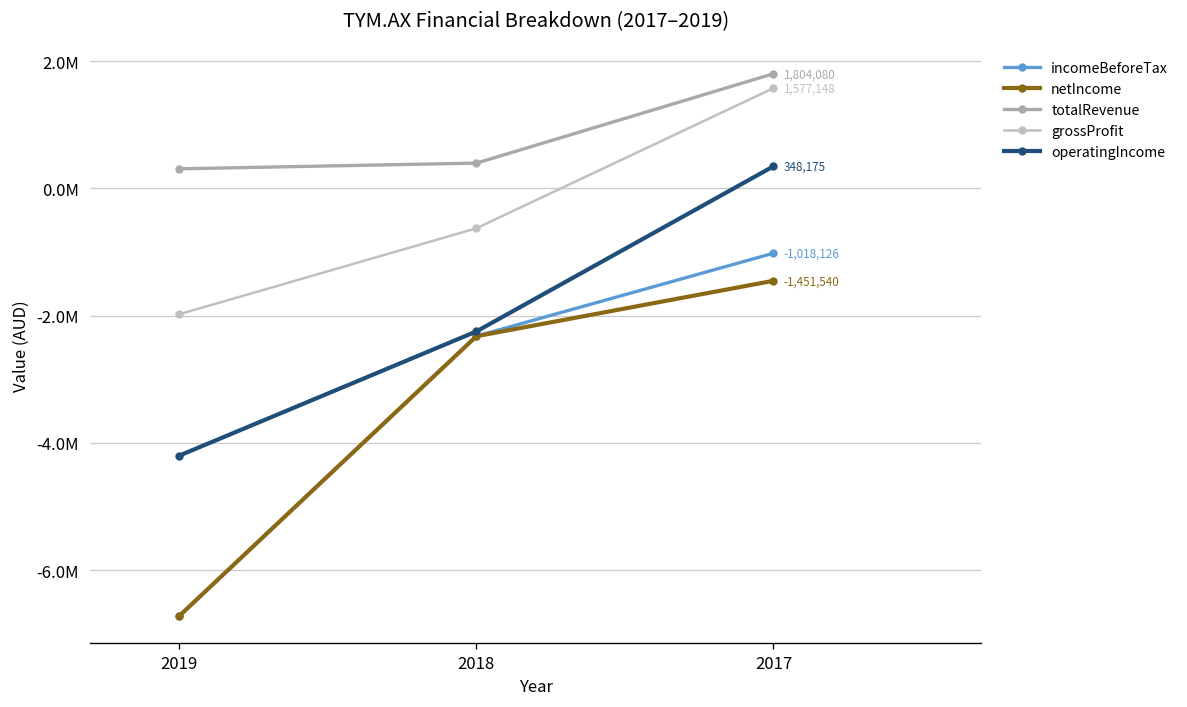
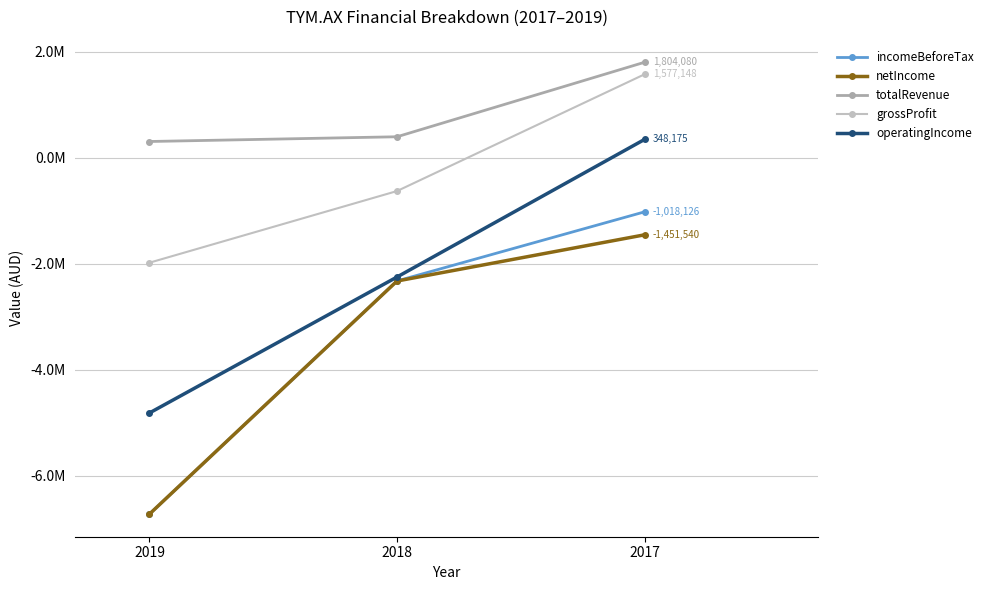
  {
    "incomeBeforeTax": {
      "2017": "-1,018,126"
    },
    "netIncome": {
      "2017": "-1,451,540"
    },
    "operatingIncome": {
-     "2019": "-4200000",
+     "2019": "-4800000",
      "2018": "-2200000"
    }
  }
